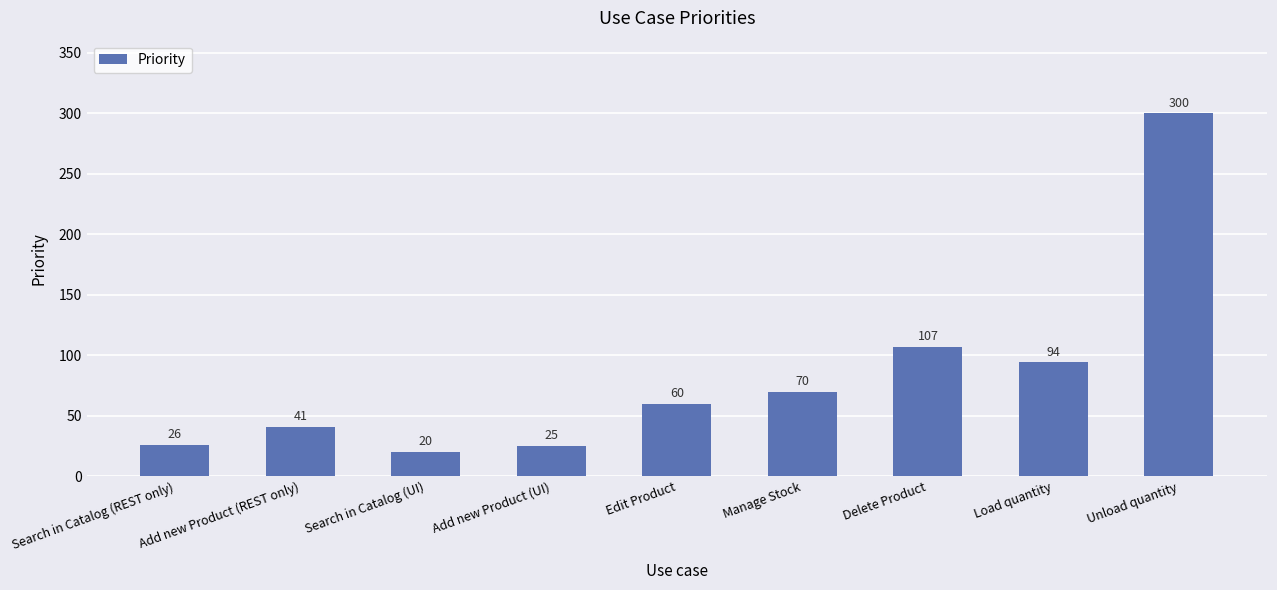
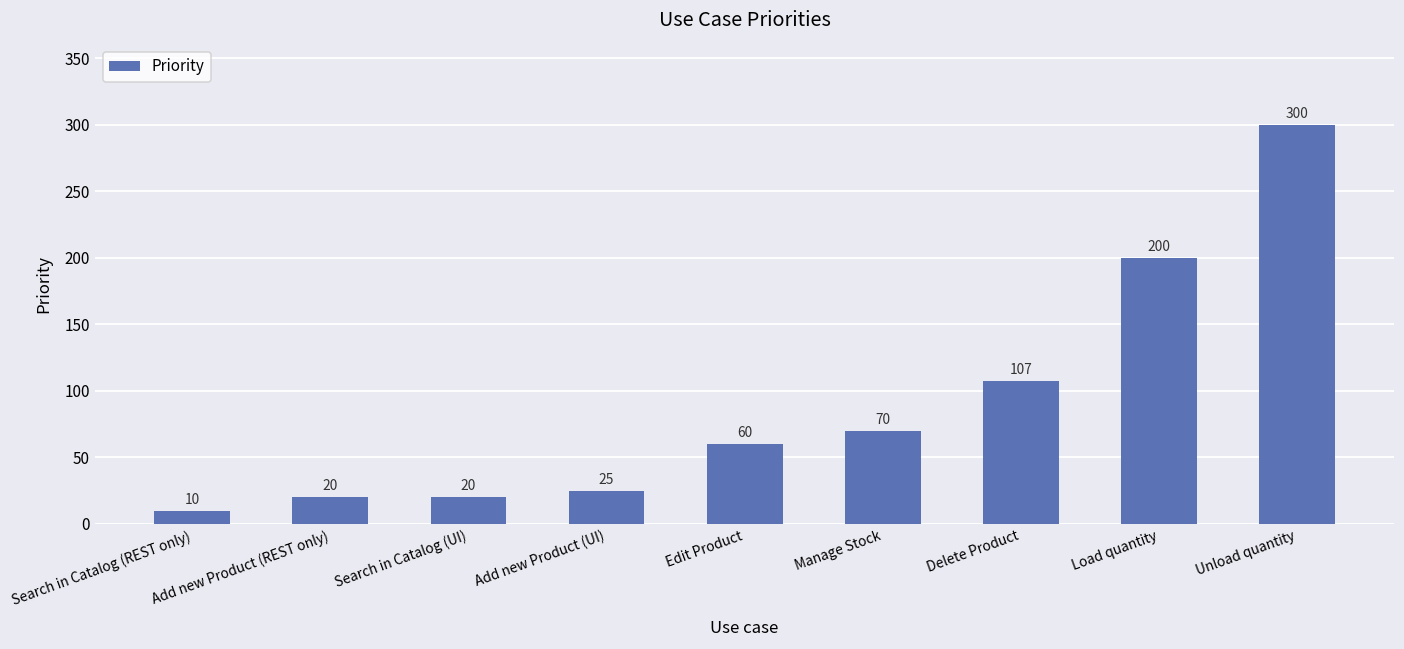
  {
-   "Search in Catalog (REST only)": 26,
-   "Add new Product (REST only)": 41,
+   "Search in Catalog (REST only)": 10,
+   "Add new Product (REST only)": 20,
    "Search in Catalog (UI)": 20,
    "Add new Product (UI)": 25,
    "Edit Product": 60,
    "Manage Stock": 70,
    "Delete Product": 107,
-   "Load quantity": 94,
+   "Load quantity": 200,
    "Unload quantity": 300
  }
